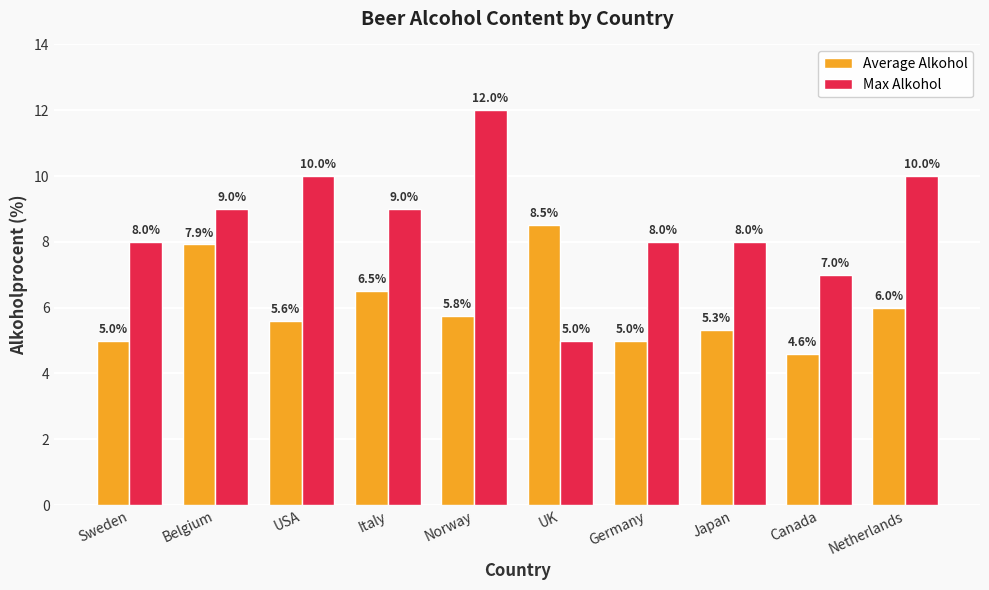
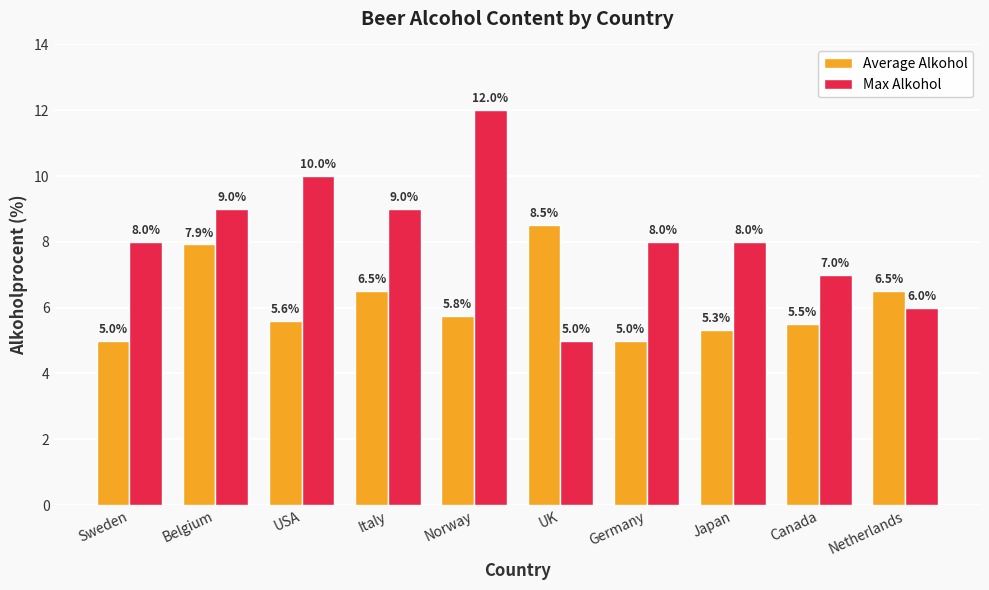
  {
    "Average Alkohol": {
      "Sweden": "5.0%",
      "Belgium": "7.9%",
      "USA": "5.6%",
      "Italy": "6.5%",
      "Norway": "5.8%",
      "UK": "8.5%",
      "Germany": "5.0%",
      "Japan": "5.3%",
-     "Canada": "4.6%",
-     "Netherlands": "6.0%"
+     "Canada": "5.5%",
+     "Netherlands": "6.5%"
    },
    "Max Alkohol": {
      "Sweden": "8.0%",
      "Belgium": "9.0%",
      "USA": "10.0%",
      "Italy": "9.0%",
      "Norway": "12.0%",
      "UK": "5.0%",
      "Germany": "8.0%",
      "Japan": "8.0%",
      "Canada": "7.0%",
-     "Netherlands": "10.0%"
+     "Netherlands": "6.0%"
    }
  }
